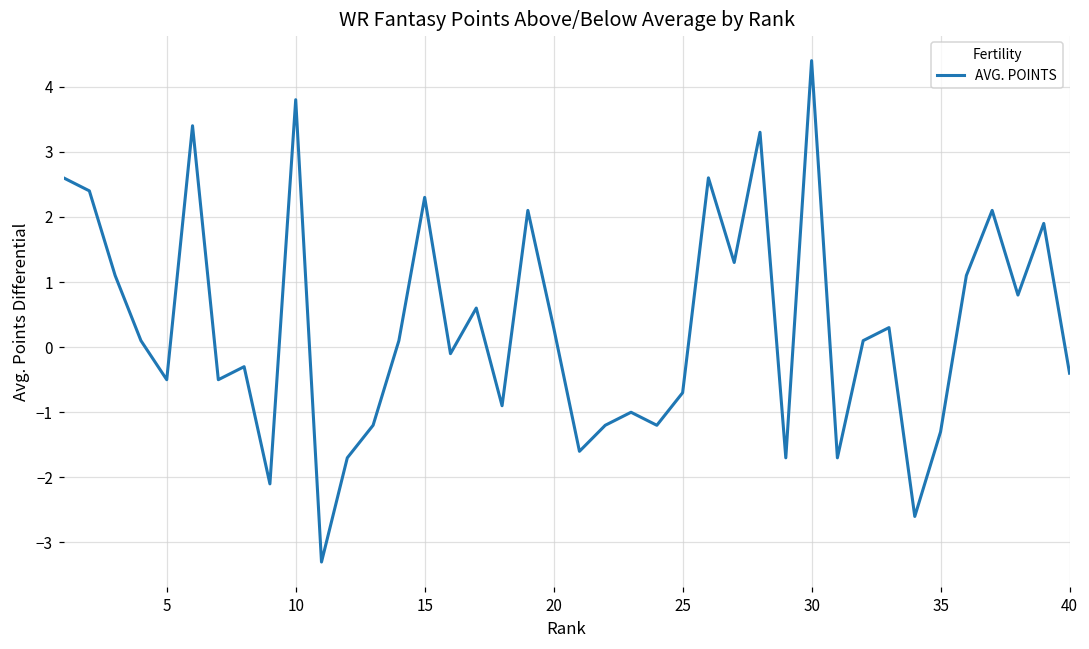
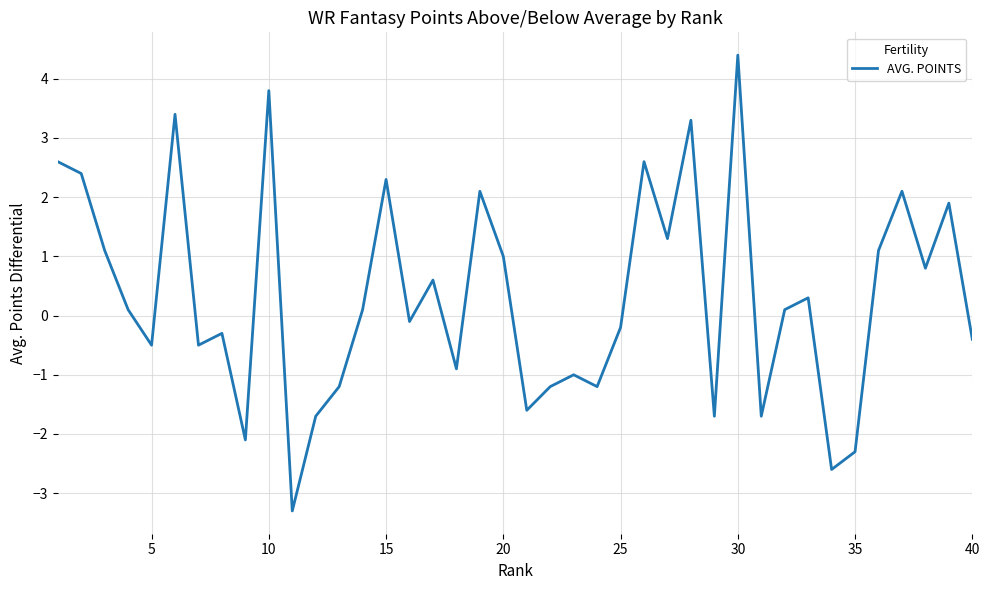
  {
    "5": -0.5,
    "10": 3.8,
    "15": 2.3,
-   "20": 0.3,
-   "25": -0.7,
+   "20": 1.0,
+   "25": -0.2,
    "30": 4.4,
-   "35": -1.3,
+   "35": -2.3,
    "40": -0.4
  }
